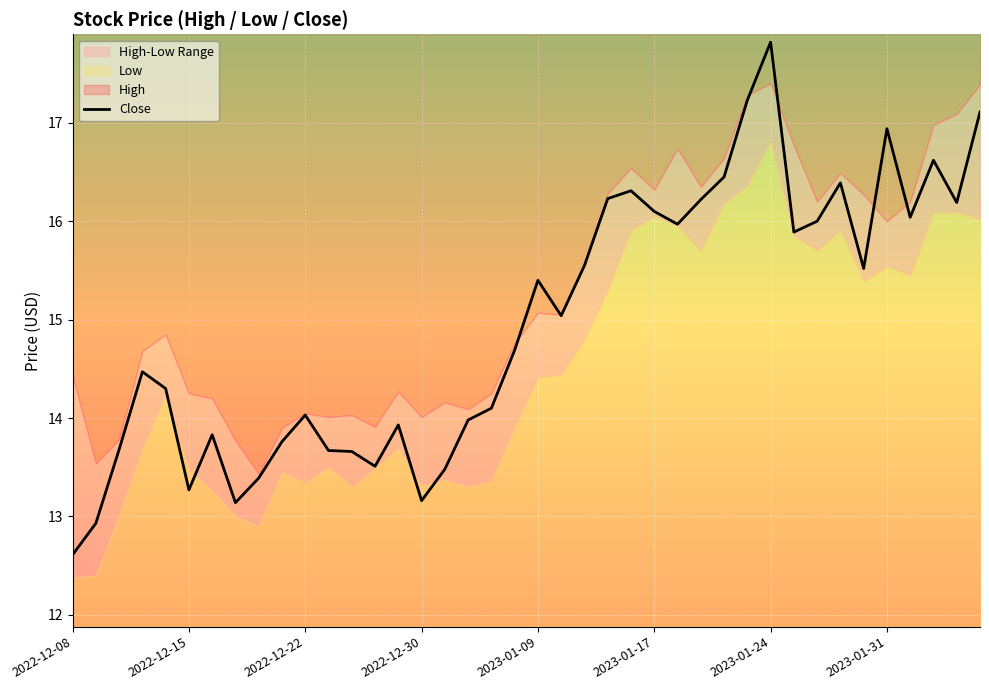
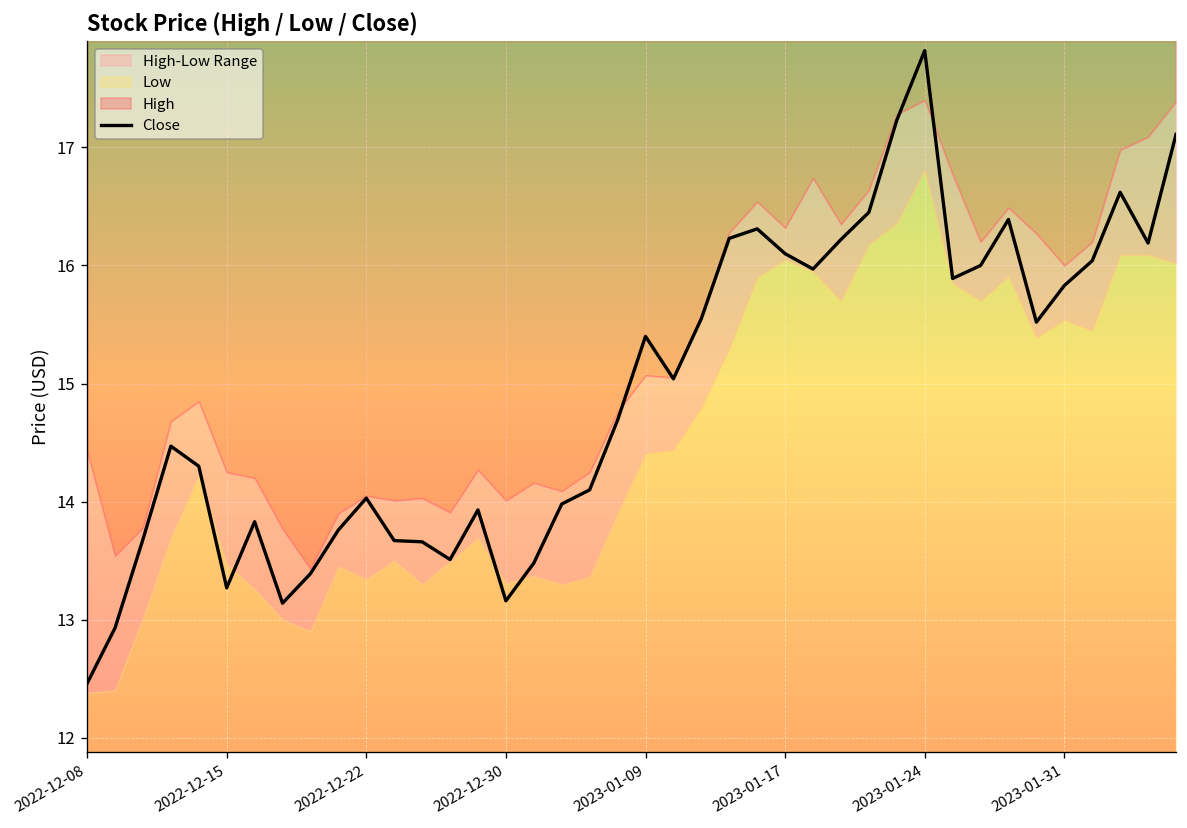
  {
    "Close": {
-     "2022-12-08": 12.6,
+     "2022-12-08": 12.5,
      "2022-12-15": 13.3,
      "2022-12-30": 13.2,
      "2023-01-09": 15.4,
      "2023-01-17": 16.1,
      "2023-01-24": 17.8,
-     "2023-01-31": 16.9
+     "2023-01-31": 15.8
    },
    "Low": {
      "2022-12-08": 12.4,
      "2022-12-15": 13.5,
      "2022-12-22": 13.3,
      "2022-12-30": 13.3,
      "2023-01-09": 14.4,
      "2023-01-17": 16.1,
      "2023-01-24": 16.8,
      "2023-01-31": 15.5
    },
    "High": {
      "2022-12-08": 3.5,
      "2022-12-15": 3.6,
      "2022-12-22": 3.8,
      "2022-12-30": 3.9,
      "2023-01-09": 2.8,
      "2023-01-17": 1.6,
      "2023-01-24": 0.5,
      "2023-01-31": 1.9
    }
  }
